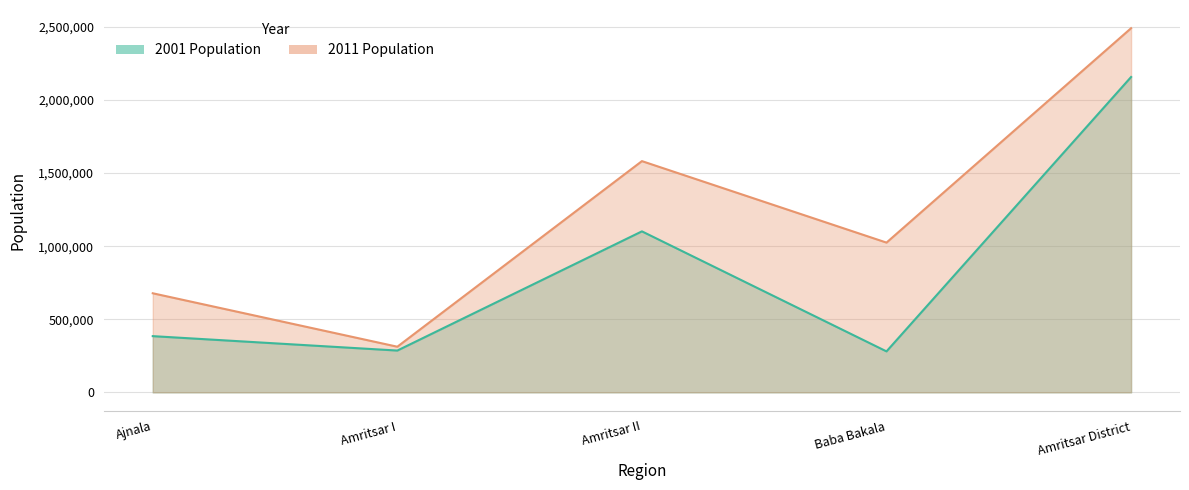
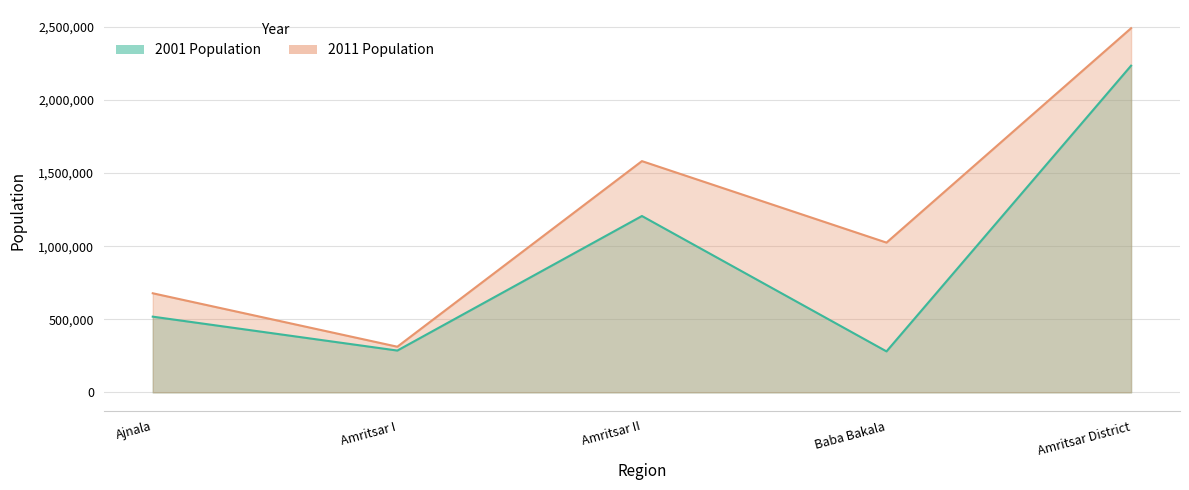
  {
    "2001 Population": {
-     "Ajnala": "380,000",
+     "Ajnala": "520,000",
      "Amritsar I": "290,000",
-     "Amritsar II": "1,100,000",
+     "Amritsar II": "1,210,000",
      "Baba Bakala": "280,000",
-     "Amritsar District": "2,160,000"
+     "Amritsar District": "2,230,000"
    },
    "2011 Population": {
      "Ajnala": "680,000",
      "Amritsar I": "310,000",
      "Amritsar II": "1,580,000",
      "Baba Bakala": "1,020,000",
      "Amritsar District": "2,490,000"
    }
  }
